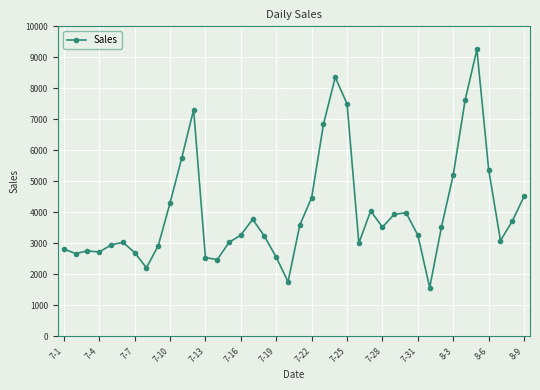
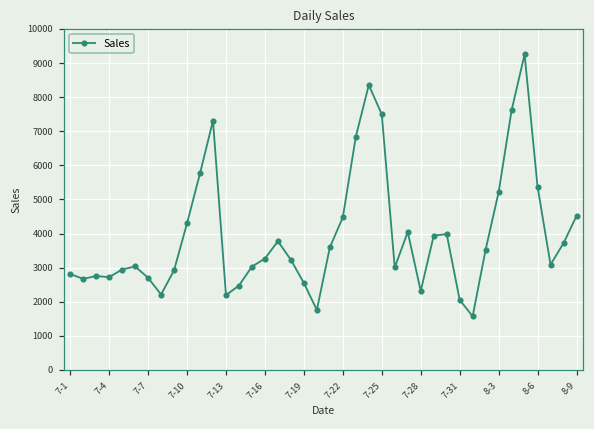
  {
    "7-1": 2800,
    "7-4": 2700,
    "7-7": 2700,
    "7-10": 4300,
-   "7-13": 2500,
+   "7-13": 2200,
    "7-16": 3300,
    "7-19": 2600,
    "7-22": 4500,
    "7-25": 7500,
-   "7-28": 3500,
-   "7-31": 3300,
+   "7-28": 2300,
+   "7-31": 2100,
    "8-3": 5200,
    "8-6": 5400,
    "8-9": 4500
  }
